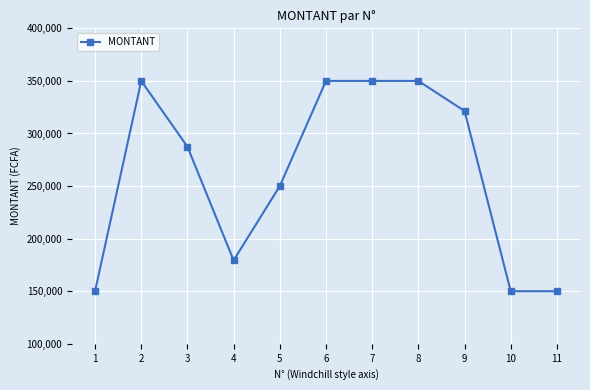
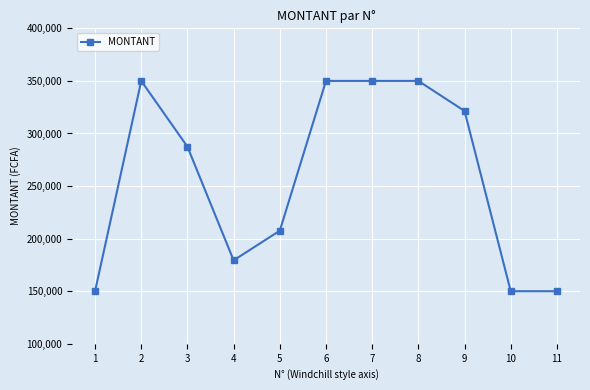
  {
    "1": "150,000",
    "2": "350,000",
    "3": "287,000",
    "4": "179,000",
-   "5": "250,000",
+   "5": "208,000",
    "6": "350,000",
    "7": "350,000",
    "8": "350,000",
    "9": "321,000",
    "10": "150,000",
    "11": "150,000"
  }
